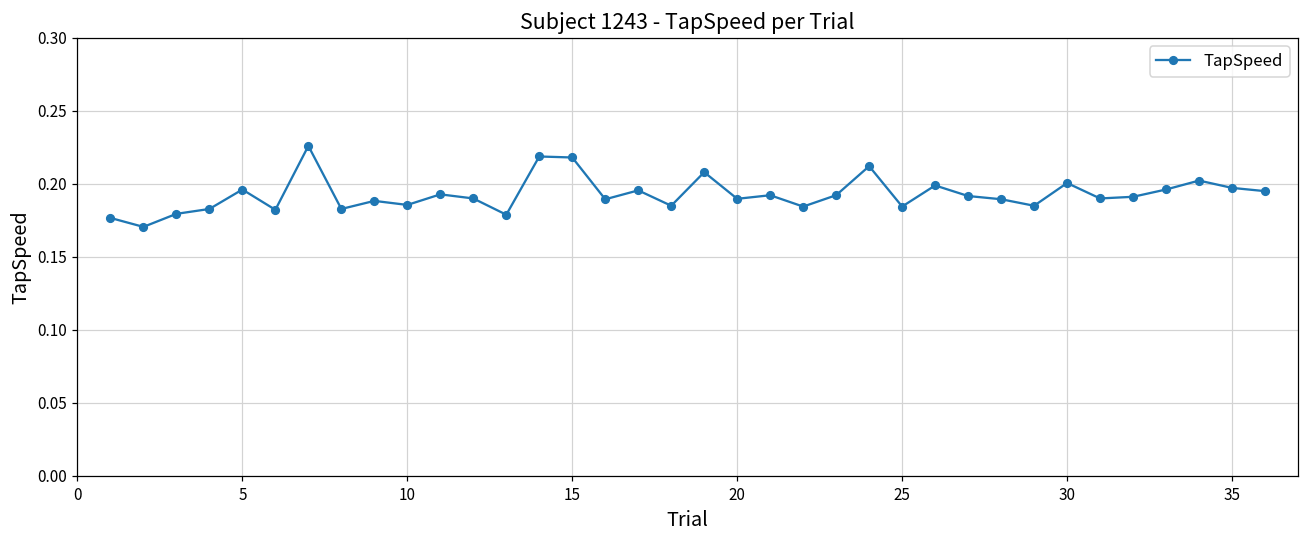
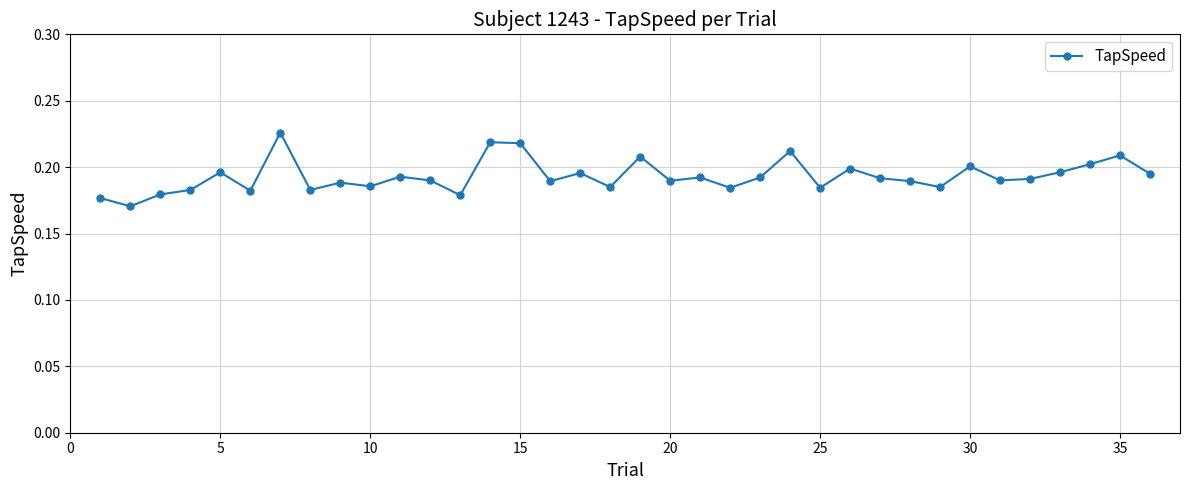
  {
    "5": 0.196,
    "10": 0.186,
    "15": 0.218,
    "20": 0.190,
    "25": 0.184,
    "30": 0.201,
-   "35": 0.197
+   "35": 0.209
  }
